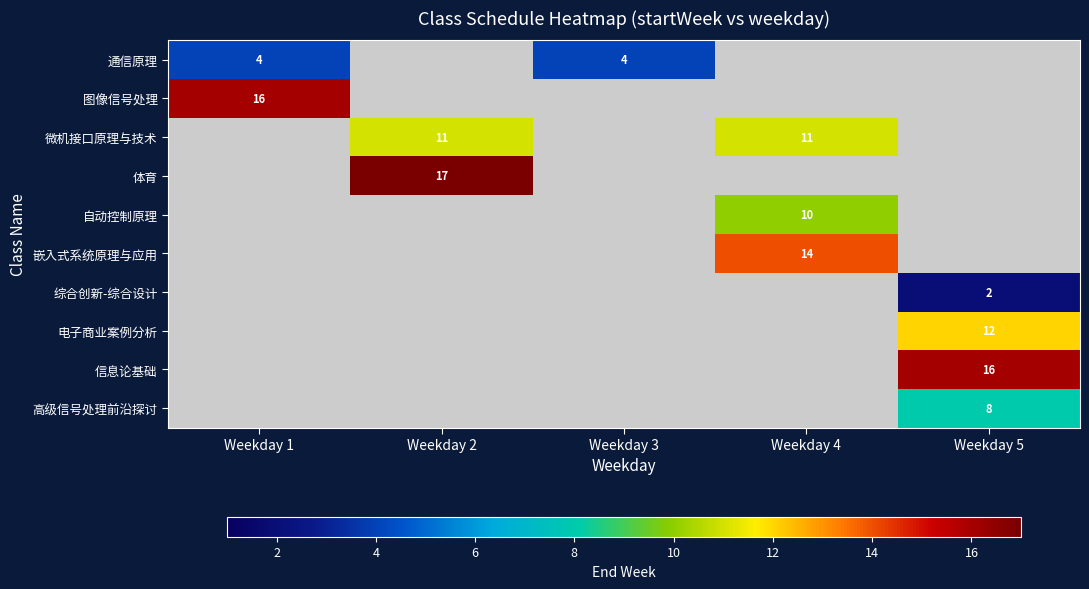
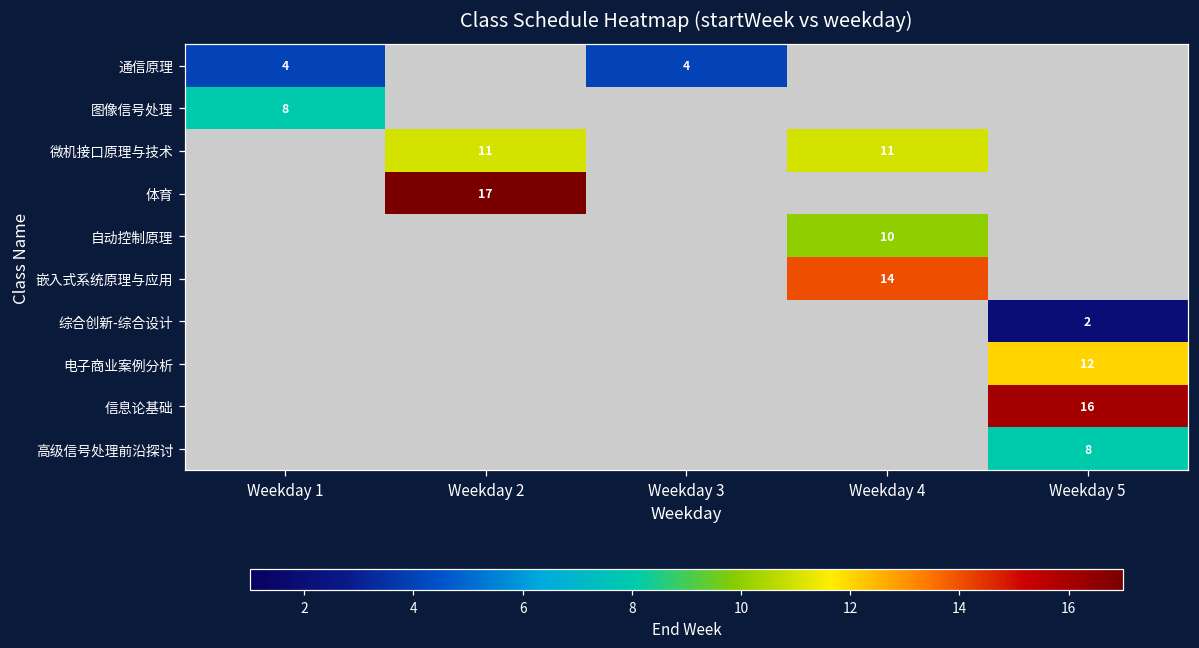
  {
    "通信原理": {
      "Weekday 1": 4,
      "Weekday 3": 4
    },
    "图像信号处理": {
-     "Weekday 1": 16
+     "Weekday 1": 8
    },
    "微机接口原理与技术": {
      "Weekday 2": 11,
      "Weekday 4": 11
    },
    "体育": {
      "Weekday 2": 17
    },
    "自动控制原理": {
      "Weekday 4": 10
    },
    "嵌入式系统原理与应用": {
      "Weekday 4": 14
    },
    "综合创新-综合设计": {
      "Weekday 5": 2
    },
    "电子商业案例分析": {
      "Weekday 5": 12
    },
    "信息论基础": {
      "Weekday 5": 16
    },
    "高级信号处理前沿探讨": {
      "Weekday 5": 8
    }
  }
